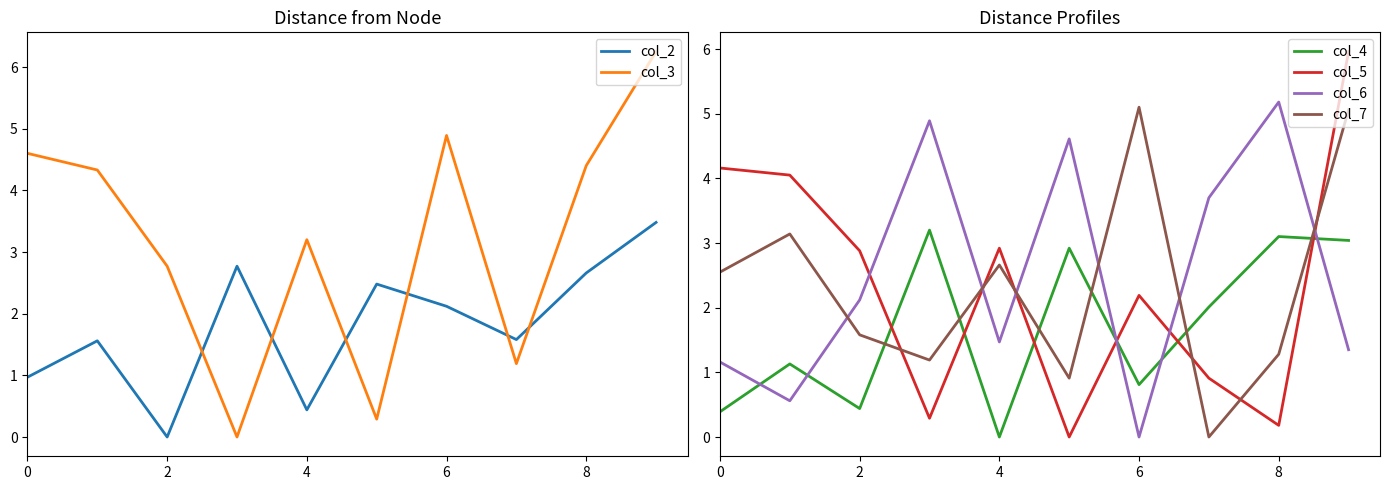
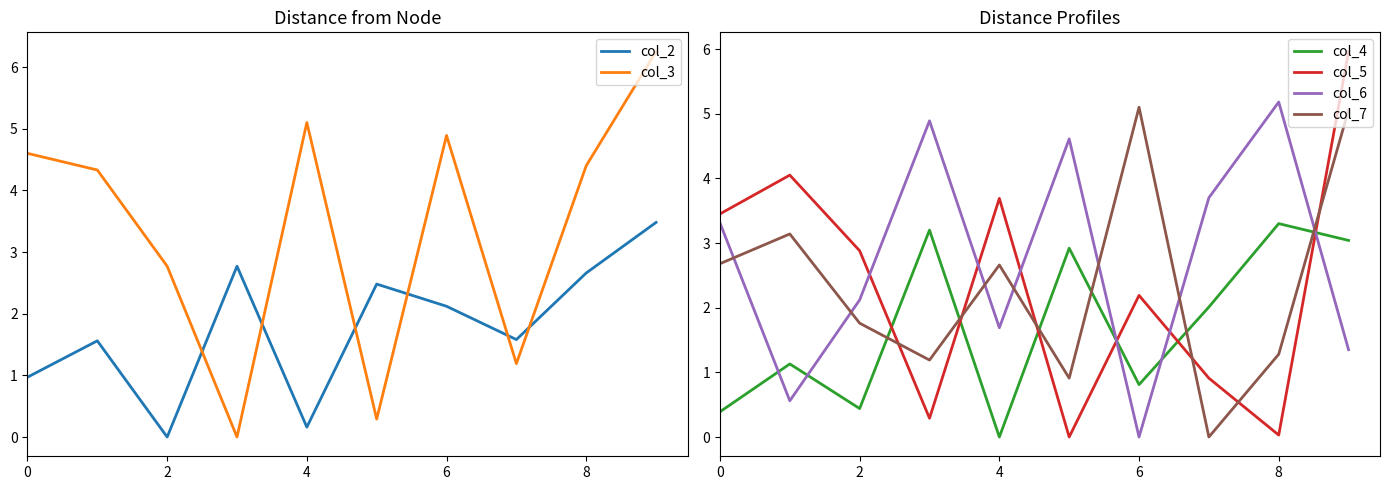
  {
    "Distance from Node": {
      "col_2": {
        "0": 1.0,
        "2": 0.0,
-       "4": 0.4,
+       "4": 0.2,
        "6": 2.1,
        "8": 2.7
      },
      "col_3": {
        "0": 4.6,
        "2": 2.8,
-       "4": 3.2,
+       "4": 5.1,
        "6": 4.9,
        "8": 4.4
      }
    },
    "Distance Profiles": {
      "col_4": {
        "0": 0.4,
        "2": 0.4,
        "4": 0.0,
        "6": 0.8,
-       "8": 3.1
+       "8": 3.3
      },
      "col_5": {
-       "0": 4.2,
+       "0": 3.5,
        "2": 2.9,
-       "4": 2.9,
+       "4": 3.7,
        "6": 2.2,
-       "8": 0.2
+       "8": 0.0
      },
      "col_6": {
-       "0": 1.2,
+       "0": 3.3,
        "2": 2.1,
-       "4": 1.5,
+       "4": 1.7,
        "6": 0.0,
        "8": 5.2
      },
      "col_7": {
-       "0": 2.6,
-       "2": 1.6,
+       "0": 2.7,
+       "2": 1.8,
        "4": 2.7,
        "6": 5.1,
        "8": 1.3
      }
    }
  }
